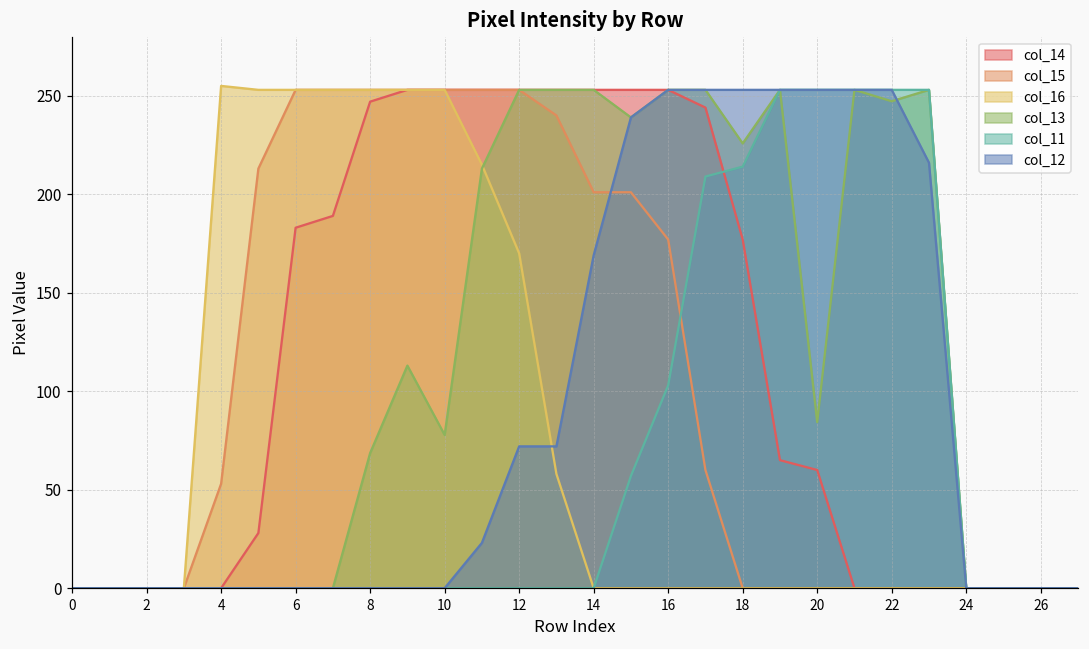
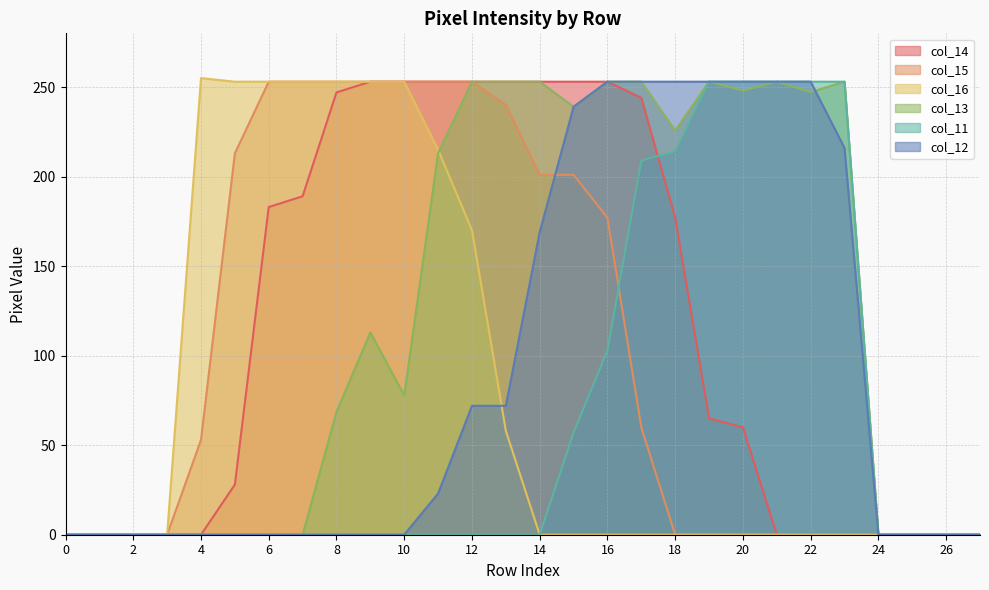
  {
    "col_13": {
      "8": 69,
      "10": 78,
      "18": 226,
-     "20": 84,
+     "20": 248,
      "22": 247
    }
  }
